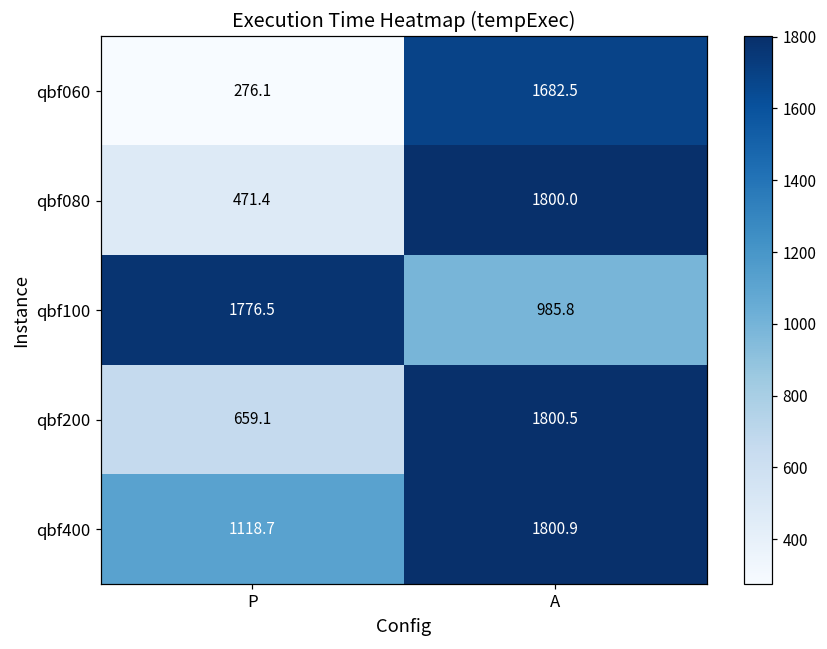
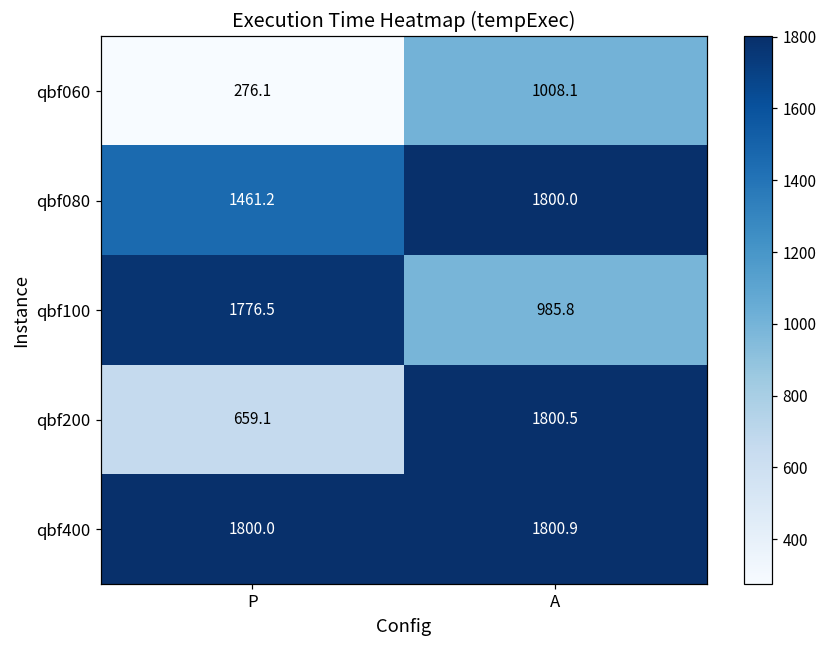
  {
    "qbf060": {
      "P": 276.1,
-     "A": 1682.5
+     "A": 1008.1
    },
    "qbf080": {
-     "P": 471.4,
+     "P": 1461.2,
      "A": 1800.0
    },
    "qbf100": {
      "P": 1776.5,
      "A": 985.8
    },
    "qbf200": {
      "P": 659.1,
      "A": 1800.5
    },
    "qbf400": {
-     "P": 1118.7,
+     "P": 1800.0,
      "A": 1800.9
    }
  }
